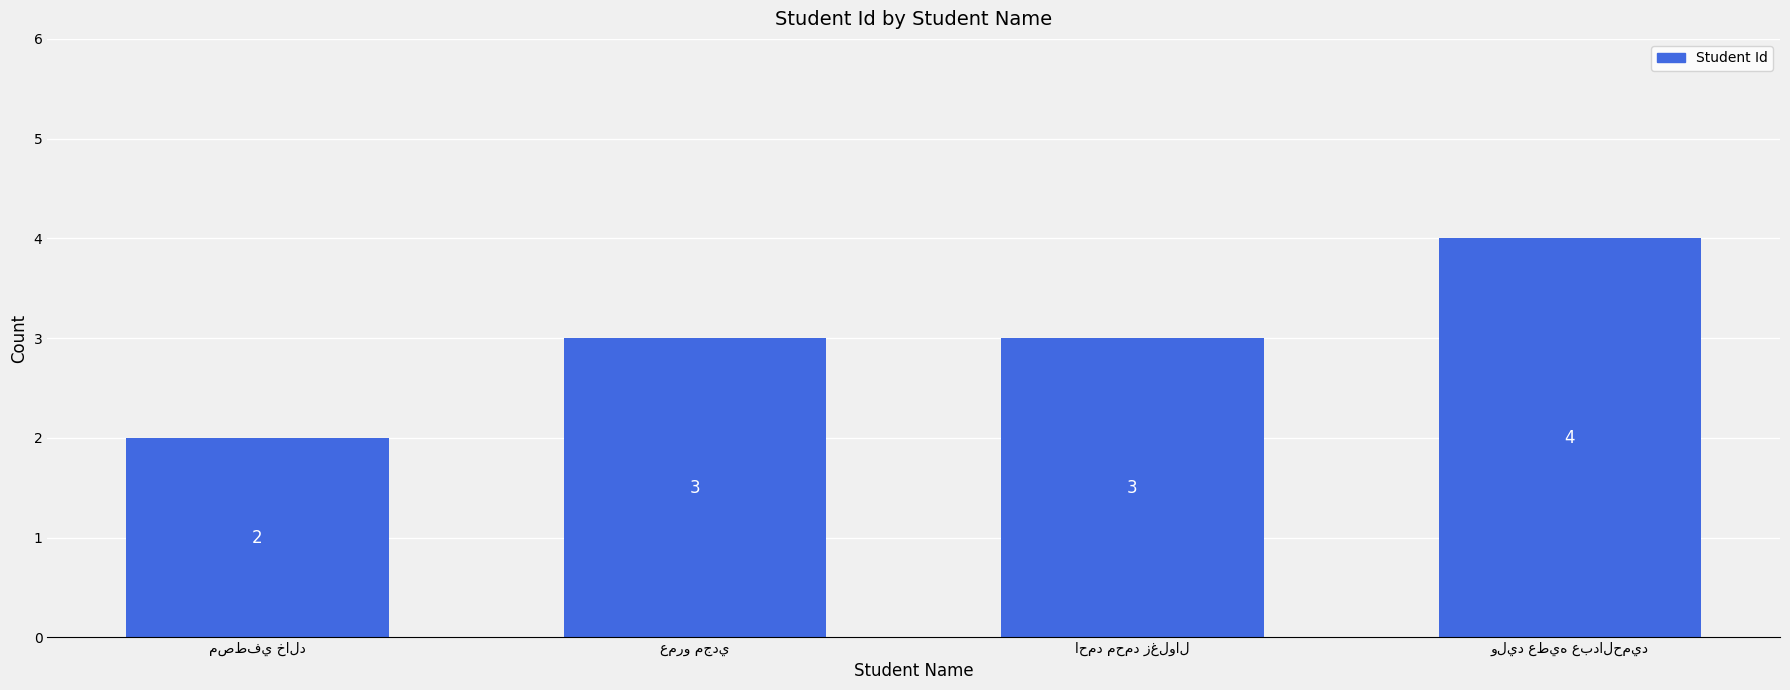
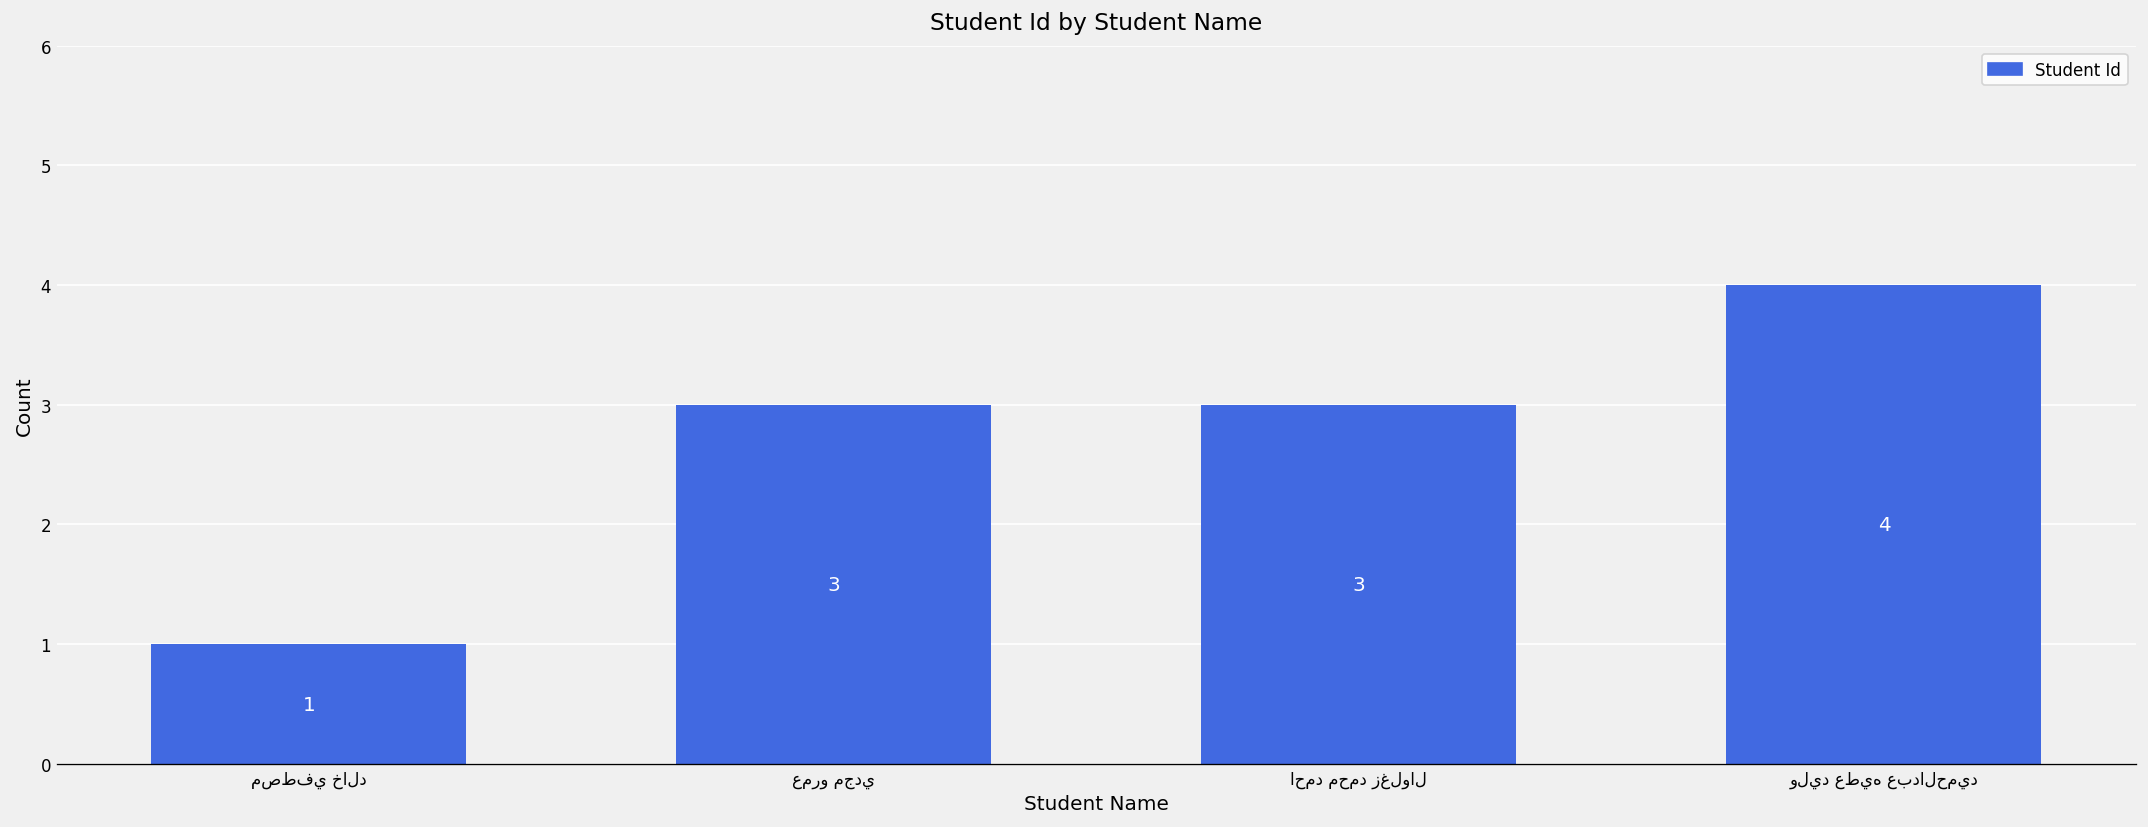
  {
-   "مصطفي خالد": 2,
+   "مصطفي خالد": 1,
    "عمرو مجدي": 3,
    "احمد محمد زغلوال": 3,
    "وليد عطيه عبدالحميد": 4
  }
